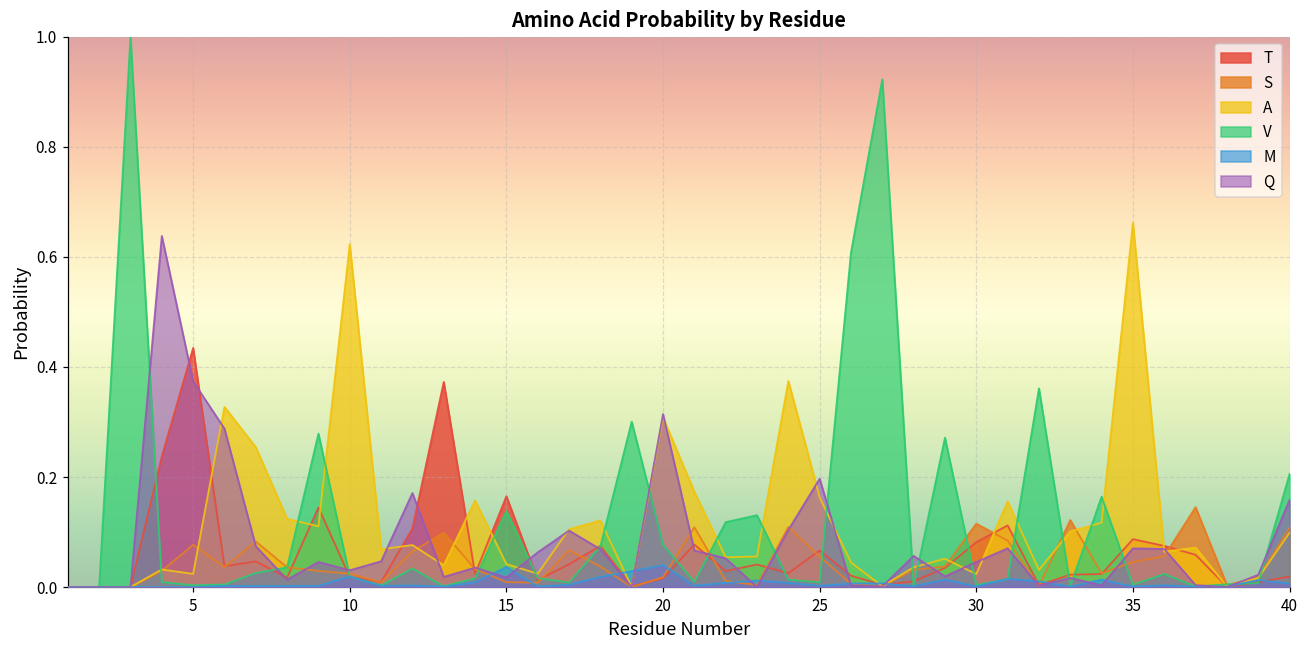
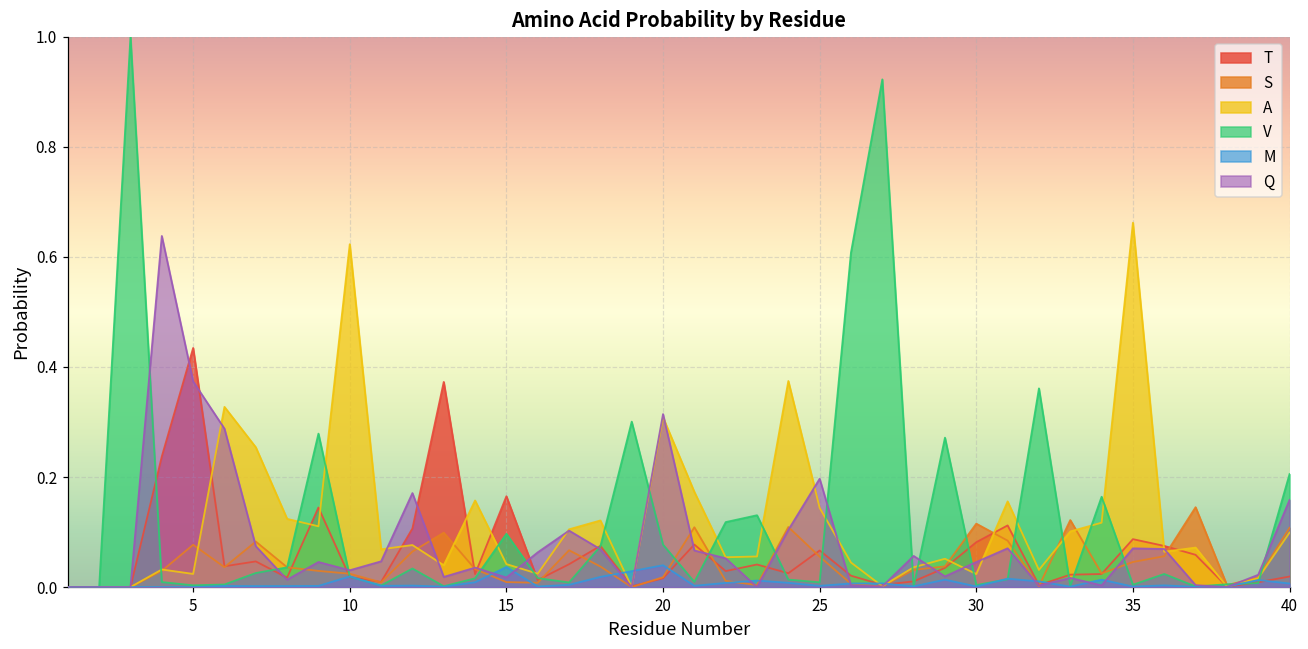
  {
    "A": {
      "5": 0.02,
      "10": 0.62,
      "15": 0.04,
      "20": 0.31,
-     "25": 0.16,
+     "25": 0.14,
      "30": 0.02,
      "35": 0.66,
      "40": 0.10
    },
    "V": {
-     "15": 0.14,
+     "15": 0.10,
      "20": 0.08,
      "25": 0.01,
      "40": 0.21
    },
    "M": {
      "15": 0.04,
      "20": 0.04,
      "25": 0.00,
      "40": 0.01
    },
    "Q": {
      "5": 0.37,
      "10": 0.03,
      "15": 0.02,
      "20": 0.31,
      "25": 0.20,
      "30": 0.05,
      "35": 0.07,
      "40": 0.16
    }
  }
